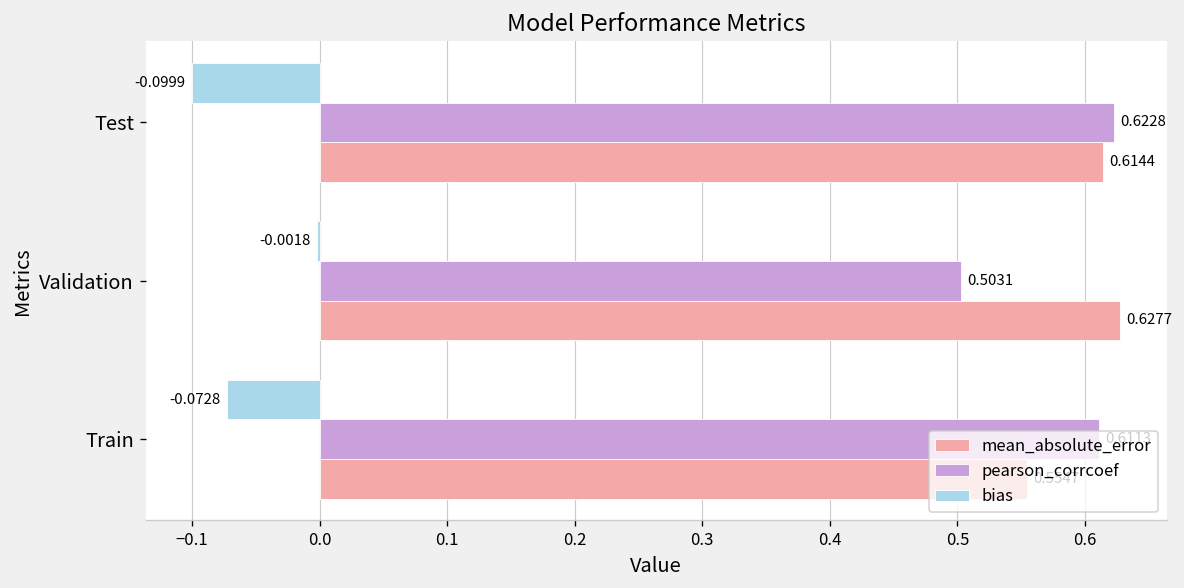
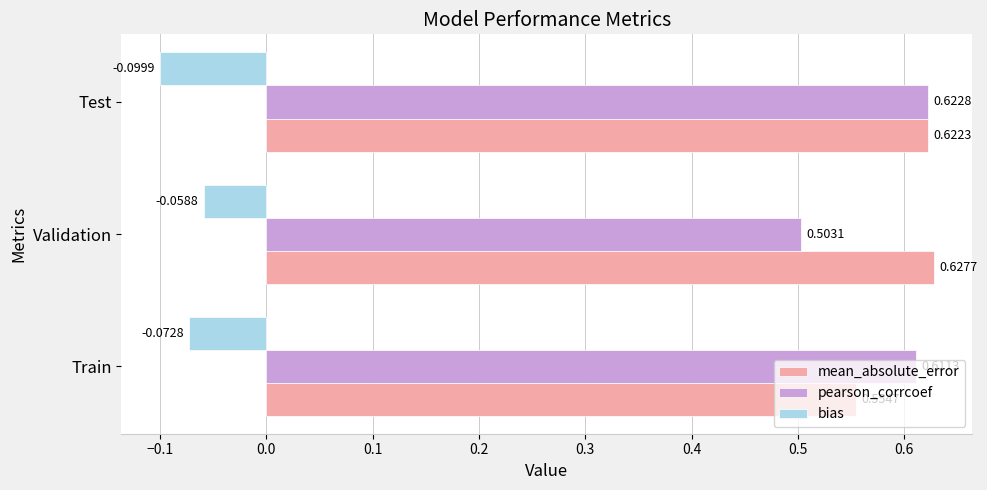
  {
    "mean_absolute_error": {
-     "Test": 0.6144,
+     "Test": 0.6223,
      "Validation": 0.6277
    },
    "pearson_corrcoef": {
      "Test": 0.6228,
      "Validation": 0.5031
    },
    "bias": {
      "Test": -0.0999,
-     "Validation": -0.0018,
+     "Validation": -0.0588,
      "Train": -0.0728
    }
  }
